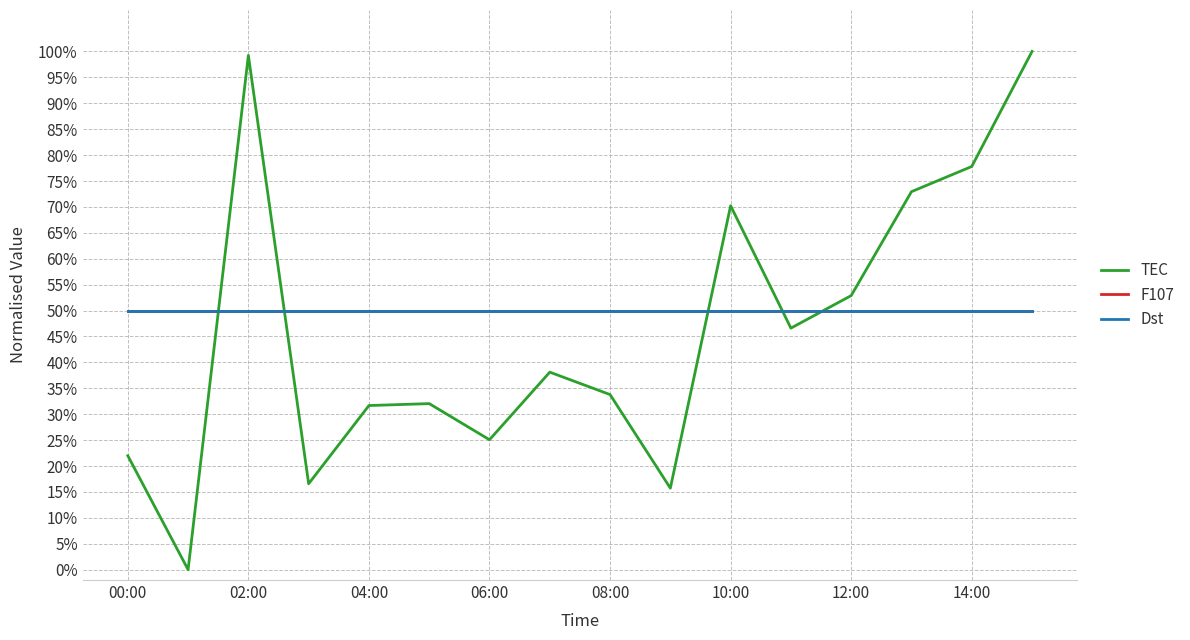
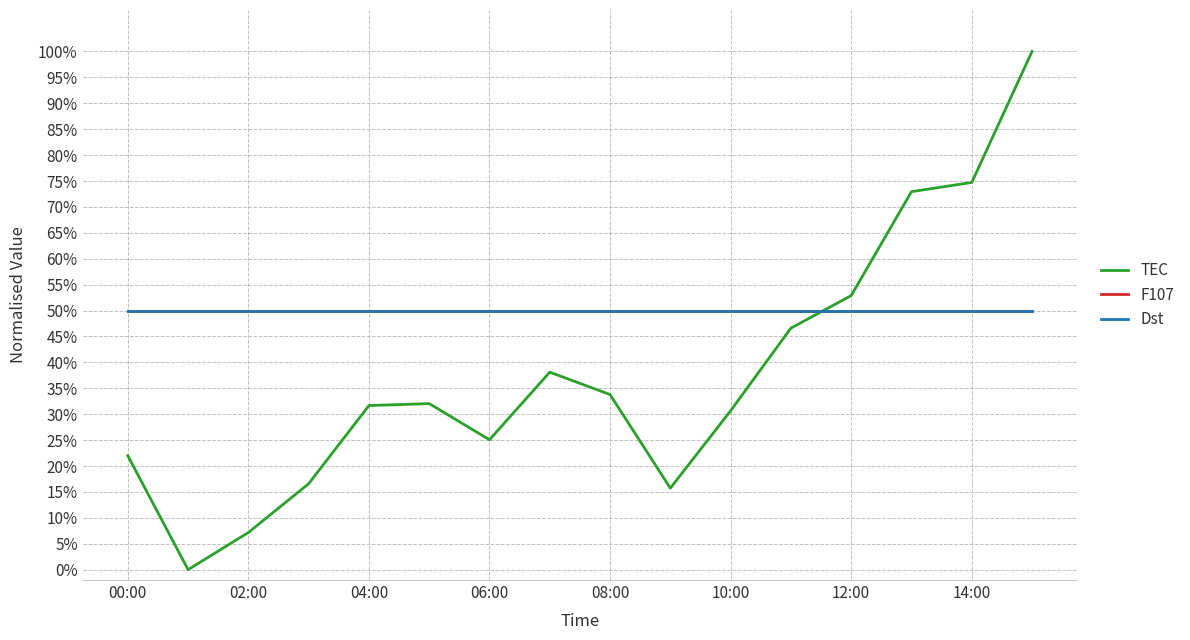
  {
    "TEC": {
      "00:00": "22%",
-     "02:00": "99%",
+     "02:00": "7%",
      "04:00": "32%",
      "06:00": "25%",
      "08:00": "34%",
-     "10:00": "70%",
+     "10:00": "31%",
      "12:00": "53%",
-     "14:00": "78%"
+     "14:00": "75%"
    },
    "Dst": {
      "00:00": "50%",
      "02:00": "50%",
      "04:00": "50%",
      "06:00": "50%",
      "08:00": "50%",
      "10:00": "50%",
      "12:00": "50%",
      "14:00": "50%"
    }
  }
